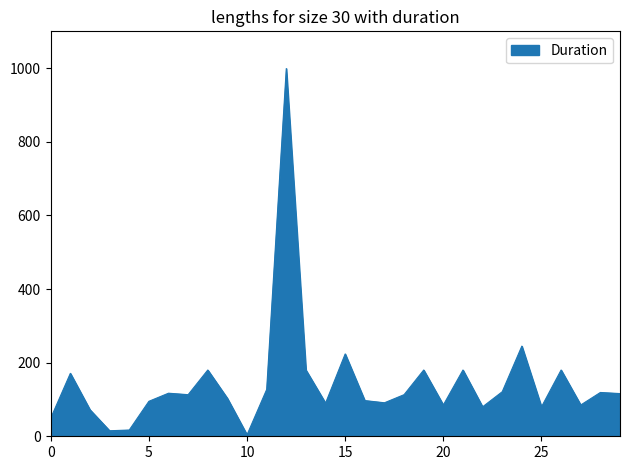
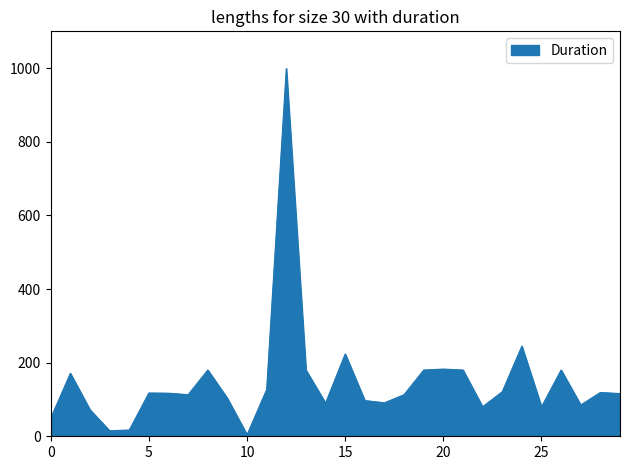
  {
    "0": 50,
-   "5": 100,
+   "5": 120,
    "10": 0,
    "15": 220,
-   "20": 90,
+   "20": 180,
    "25": 80
  }
